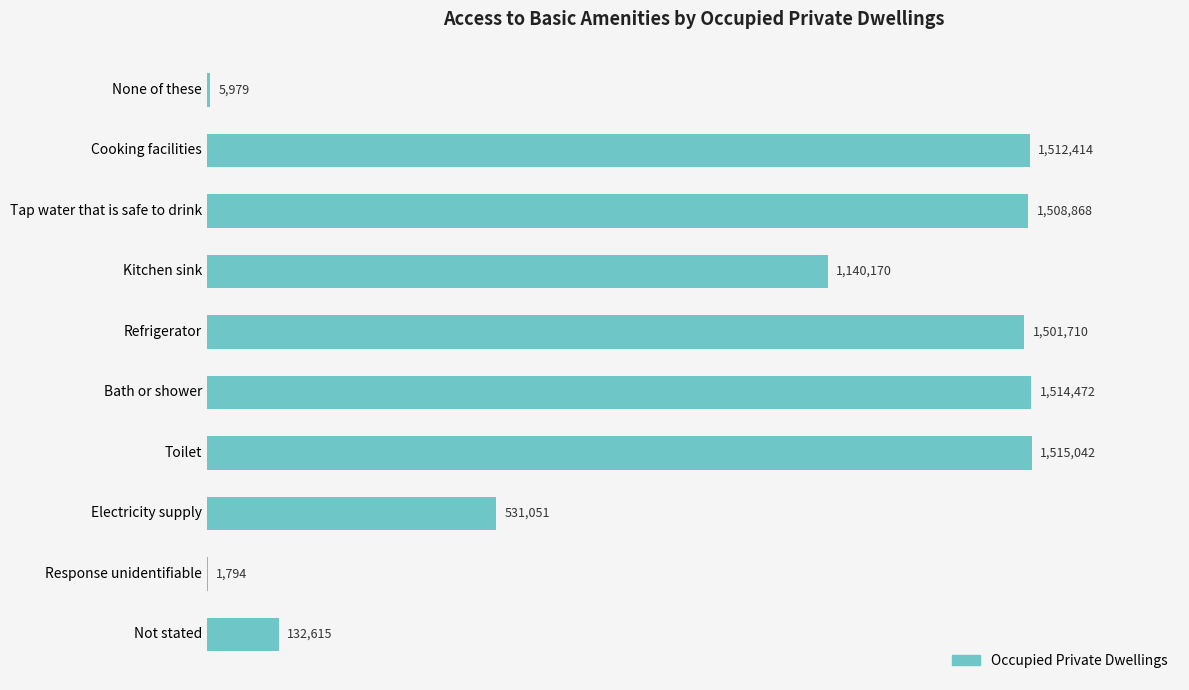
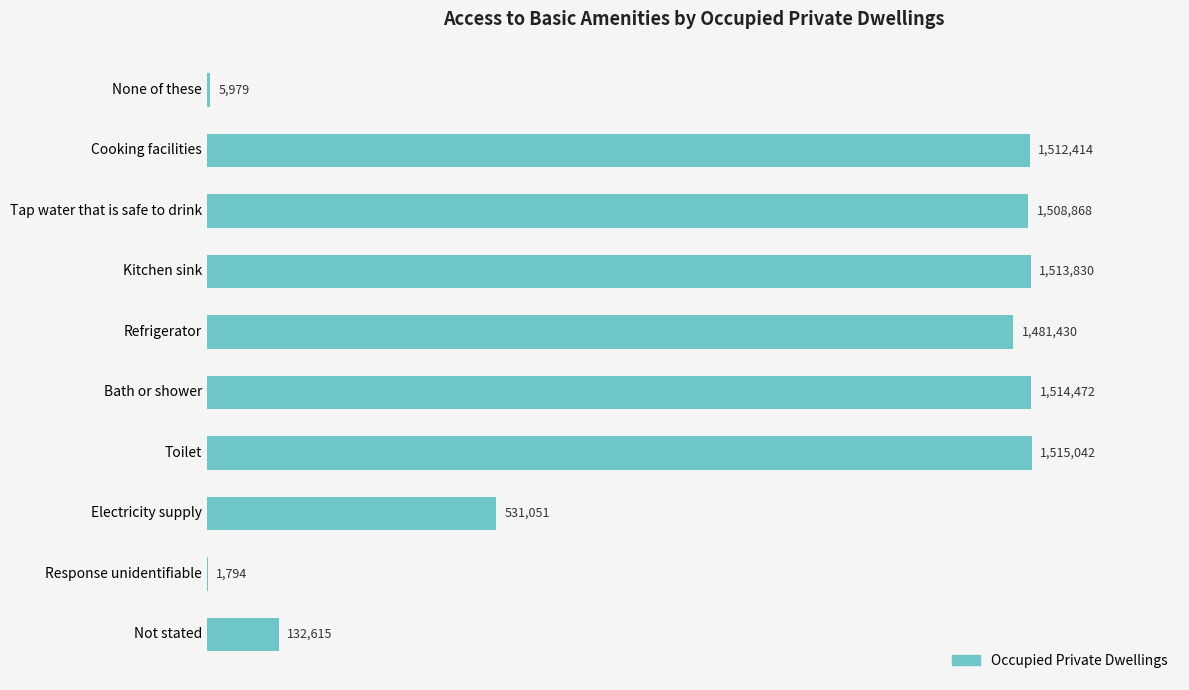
  {
    "None of these": "5,979",
    "Cooking facilities": "1,512,414",
    "Tap water that is safe to drink": "1,508,868",
-   "Kitchen sink": "1,140,170",
-   "Refrigerator": "1,501,710",
+   "Kitchen sink": "1,513,830",
+   "Refrigerator": "1,481,430",
    "Bath or shower": "1,514,472",
    "Toilet": "1,515,042",
    "Electricity supply": "531,051",
    "Response unidentifiable": "1,794",
    "Not stated": "132,615"
  }
